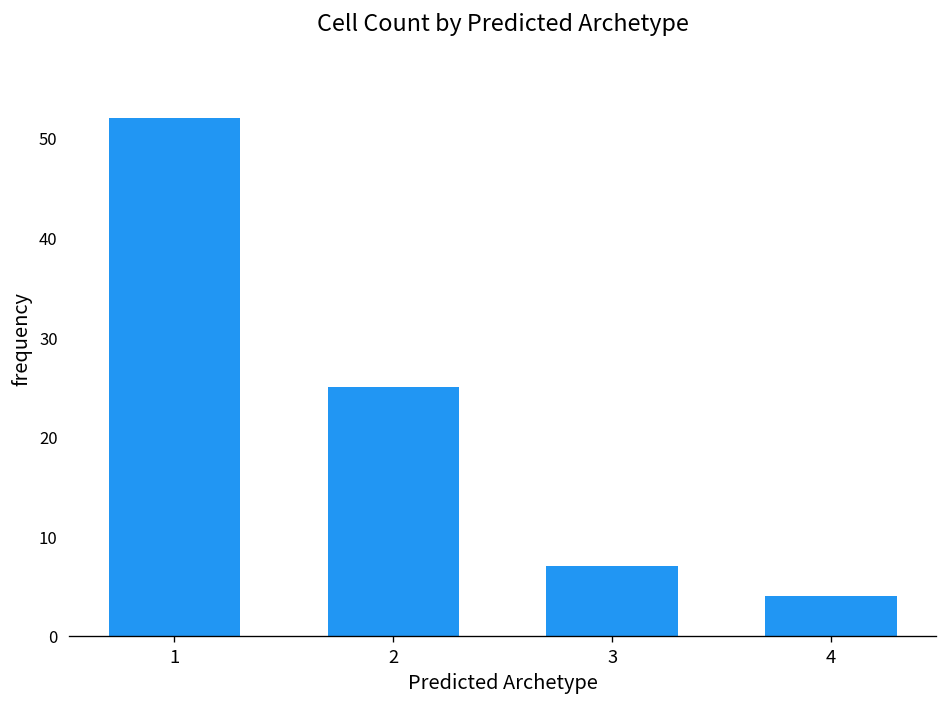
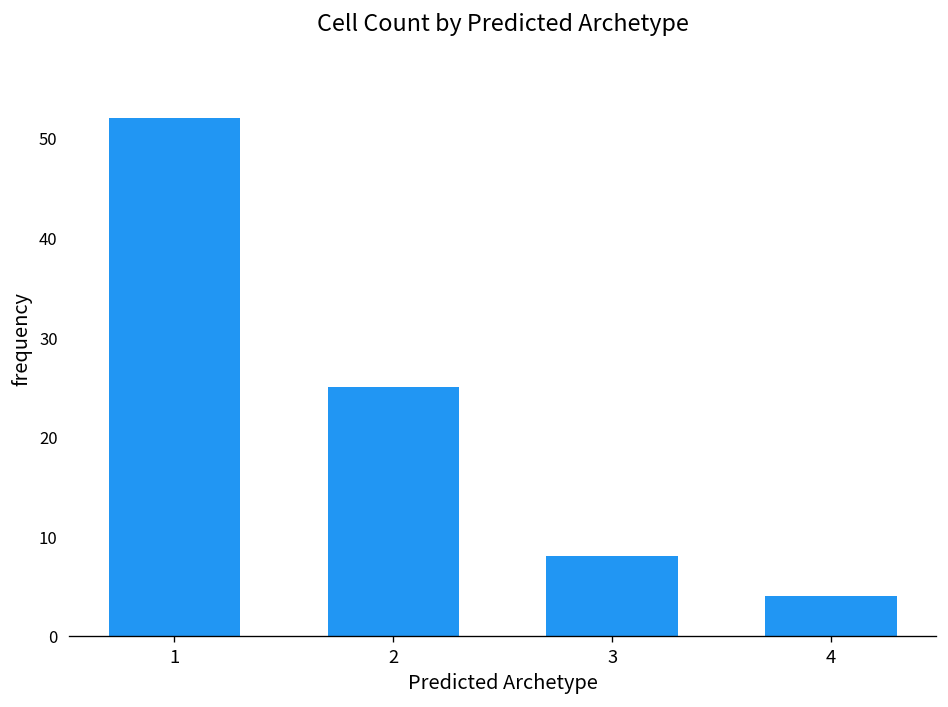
  {
    "1": 52,
    "2": 25,
-   "3": 7,
+   "3": 8,
    "4": 4
  }
